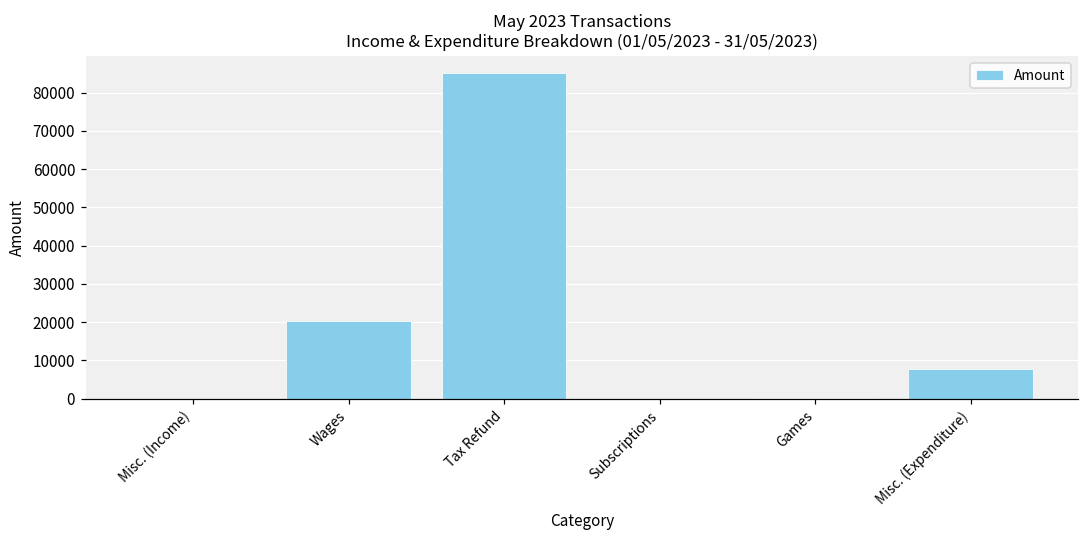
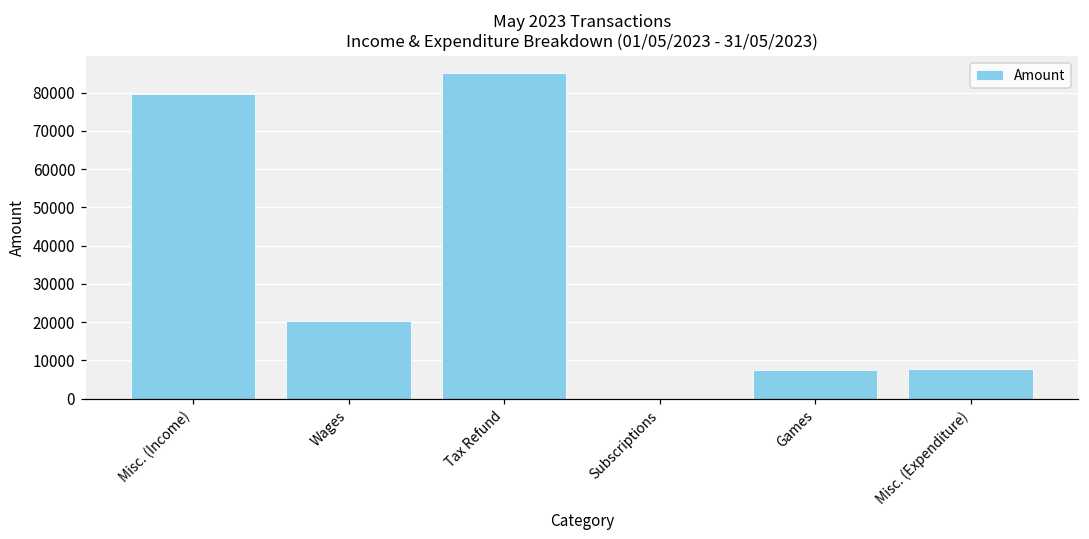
  {
-   "Misc. (Income)": 0,
+   "Misc. (Income)": 80000,
    "Wages": 20000,
    "Tax Refund": 85000,
-   "Games": 0,
+   "Games": 8000,
    "Misc. (Expenditure)": 8000
  }
